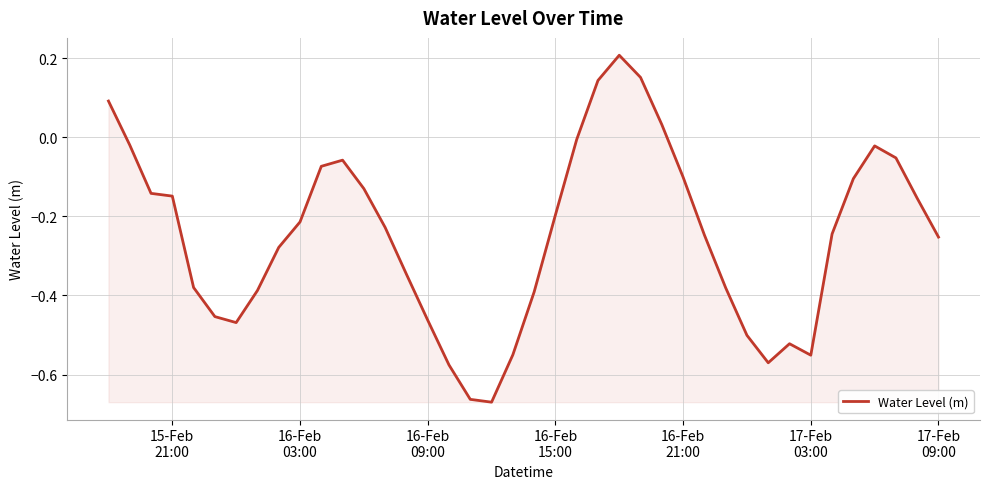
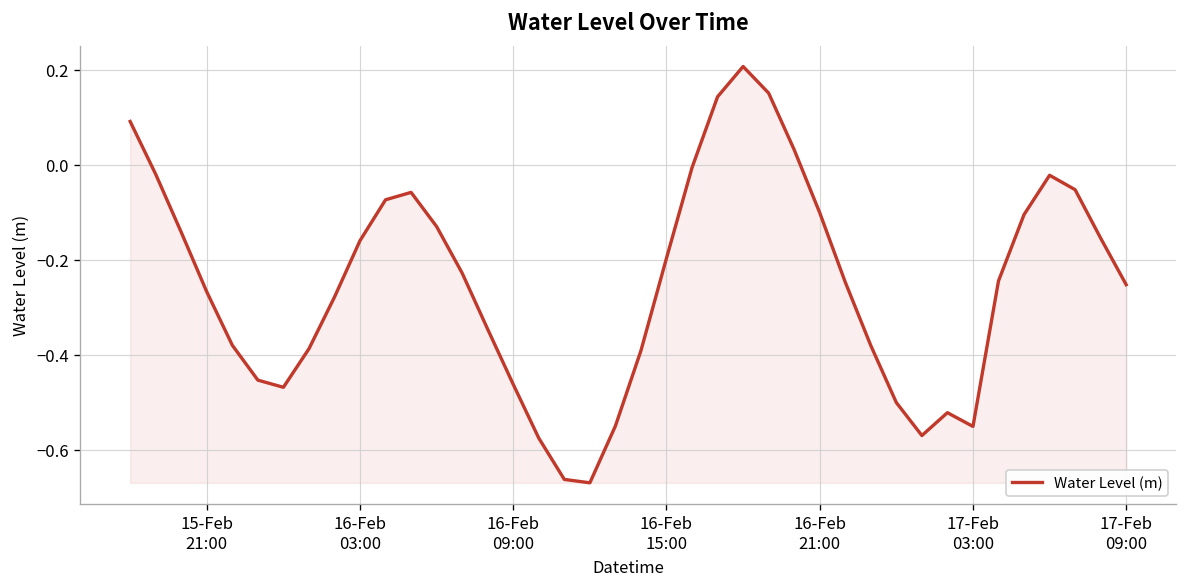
  {
-   "15-Feb 21:00": -0.15,
-   "16-Feb 03:00": -0.21,
+   "15-Feb 21:00": -0.27,
+   "16-Feb 03:00": -0.16,
    "16-Feb 09:00": -0.46,
    "16-Feb 15:00": -0.20,
    "16-Feb 21:00": -0.10,
    "17-Feb 03:00": -0.55,
    "17-Feb 09:00": -0.25
  }
